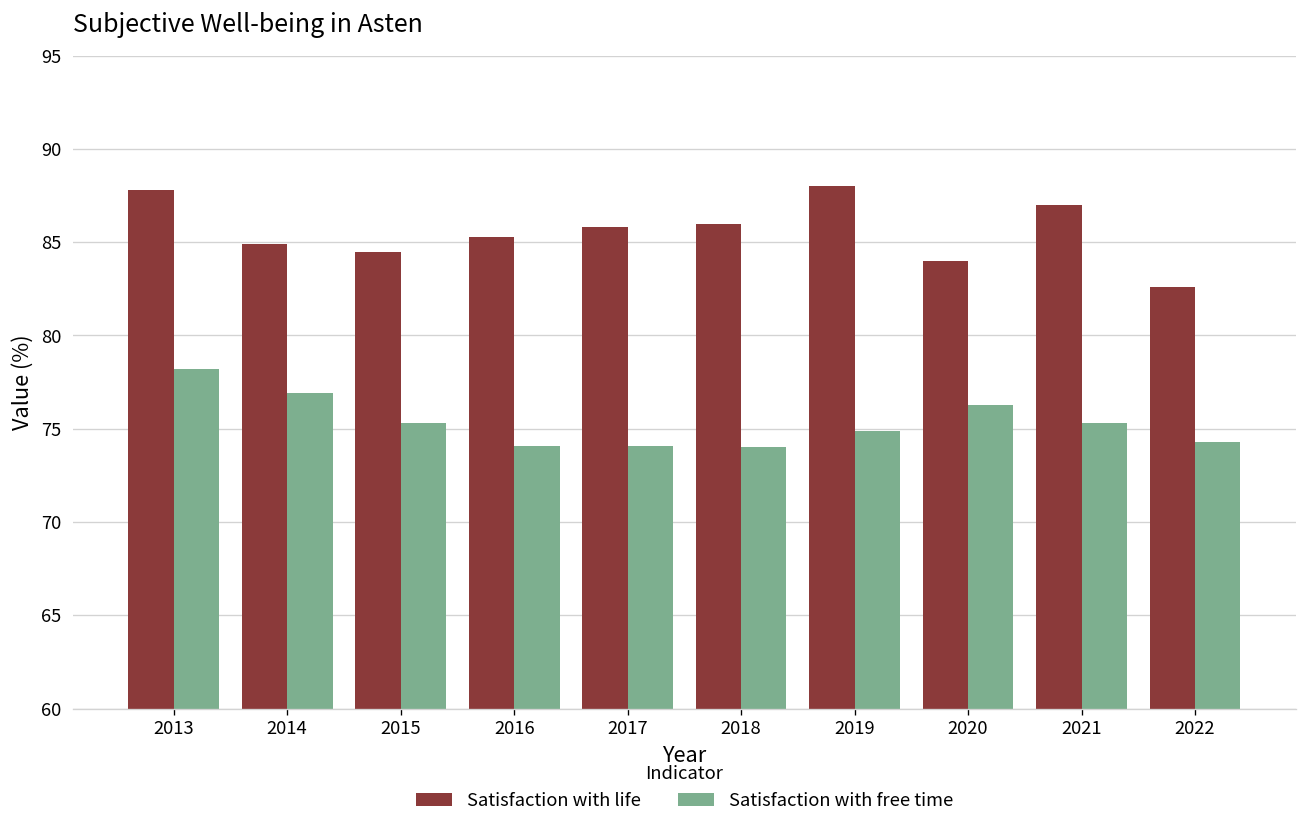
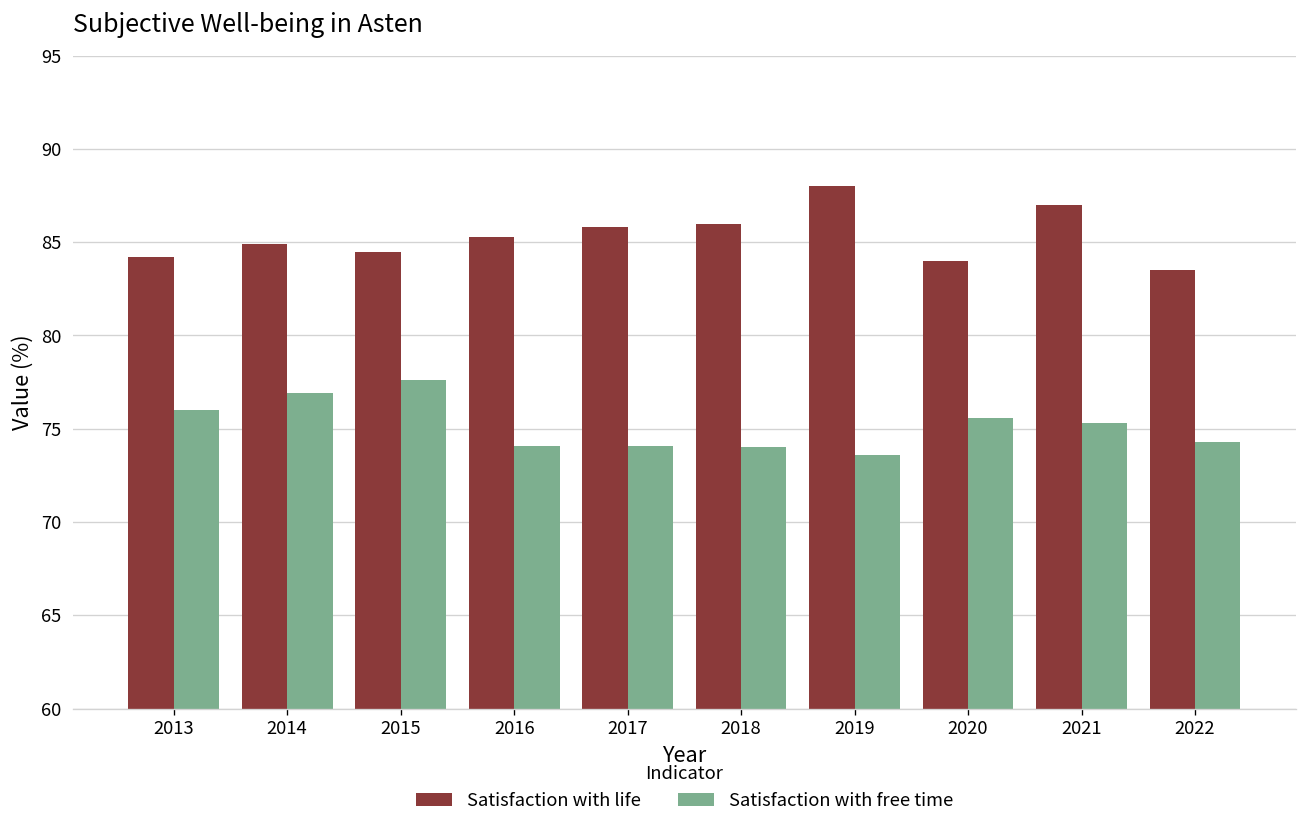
  {
    "Satisfaction with life": {
-     "2013": 87.8,
+     "2013": 84.2,
      "2014": 84.9,
      "2015": 84.5,
      "2016": 85.3,
      "2017": 85.8,
      "2018": 86.0,
      "2019": 88.0,
      "2020": 84.0,
      "2021": 87.0,
-     "2022": 82.6
+     "2022": 83.5
    },
    "Satisfaction with free time": {
-     "2013": 78.2,
+     "2013": 76.0,
      "2014": 76.9,
-     "2015": 75.3,
+     "2015": 77.6,
      "2016": 74.1,
      "2017": 74.1,
      "2018": 74.0,
-     "2019": 74.9,
-     "2020": 76.3,
+     "2019": 73.6,
+     "2020": 75.6,
      "2021": 75.3,
      "2022": 74.3
    }
  }
